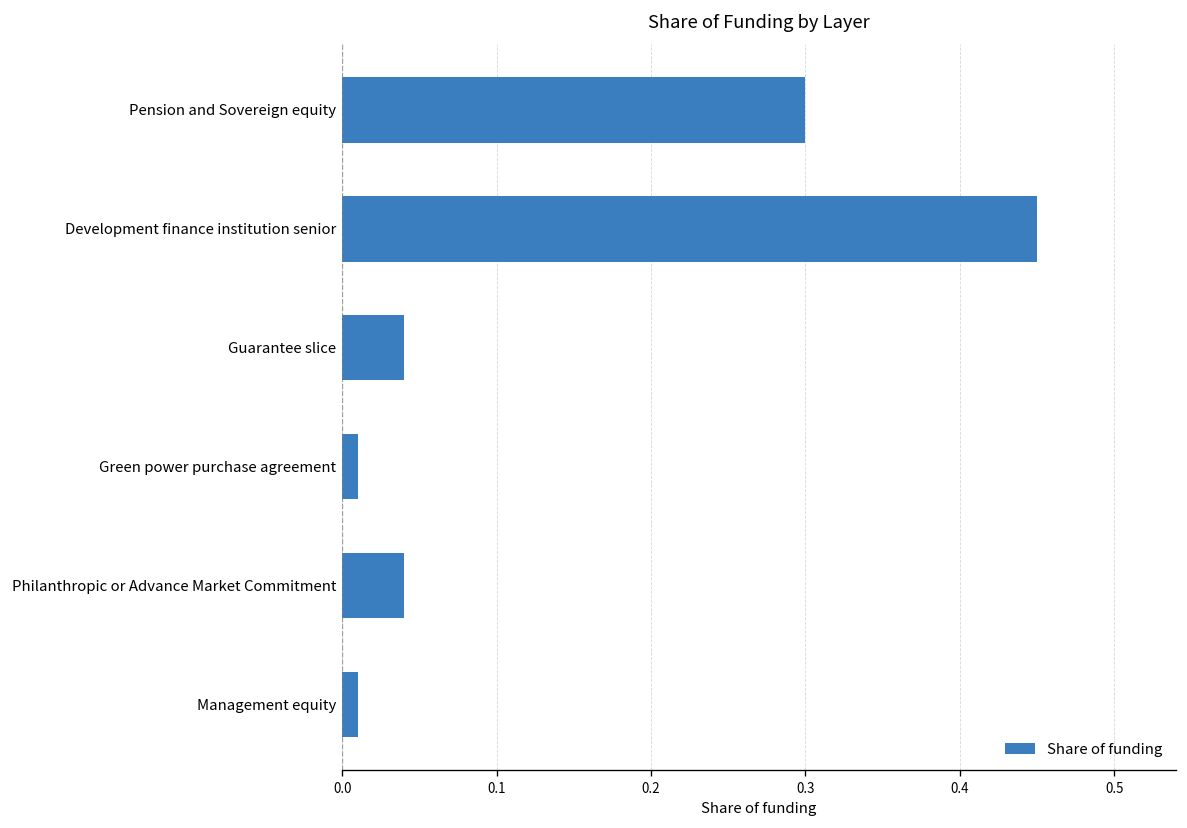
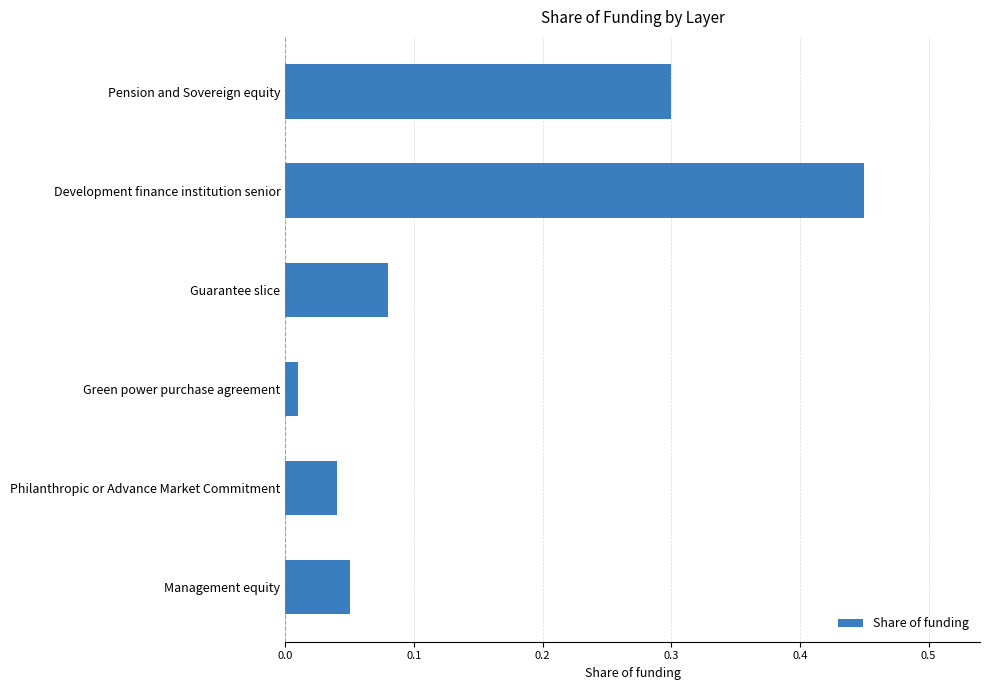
  {
    "Pension and Sovereign equity": 0.30,
    "Development finance institution senior": 0.45,
-   "Guarantee slice": 0.04,
+   "Guarantee slice": 0.08,
    "Green power purchase agreement": 0.01,
    "Philanthropic or Advance Market Commitment": 0.04,
-   "Management equity": 0.01
+   "Management equity": 0.05
  }
